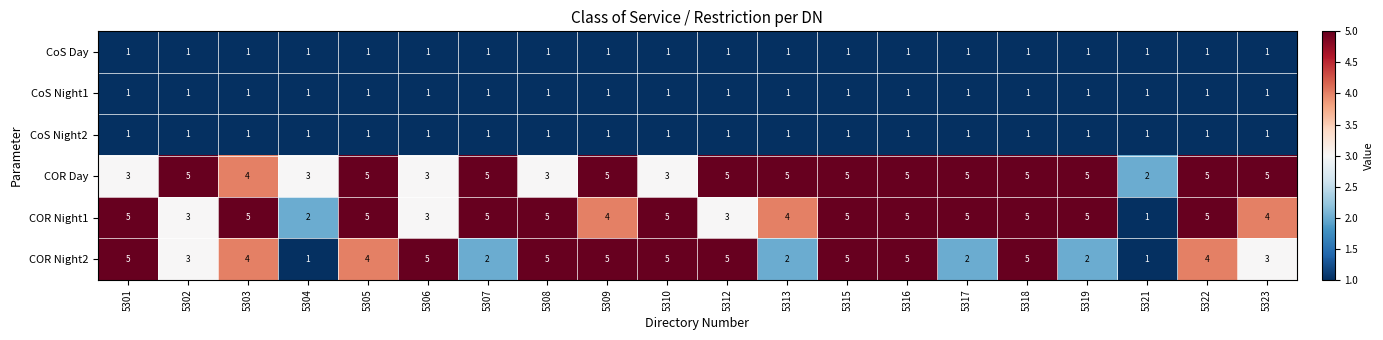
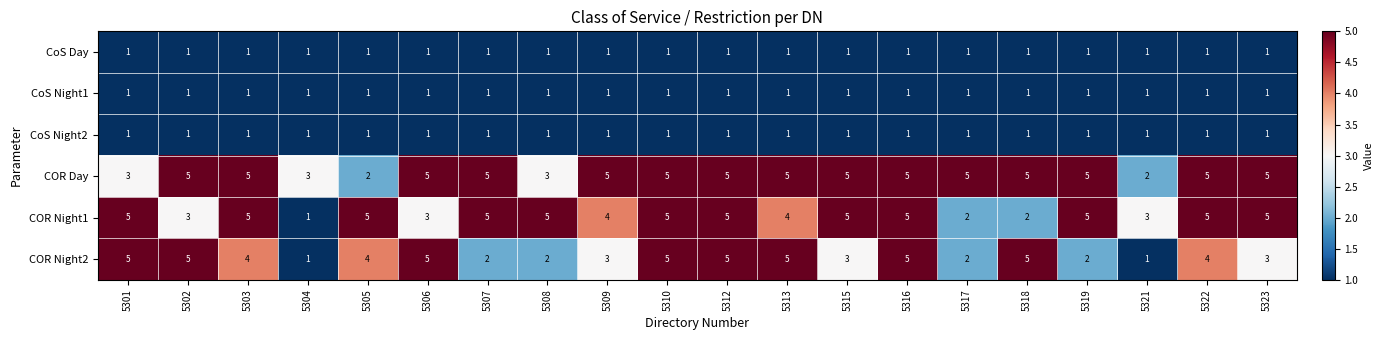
  {
    "CoS Day": {
      "5301": 1,
      "5302": 1,
      "5303": 1,
      "5304": 1,
      "5305": 1,
      "5306": 1,
      "5307": 1,
      "5308": 1,
      "5309": 1,
      "5310": 1,
      "5312": 1,
      "5313": 1,
      "5315": 1,
      "5316": 1,
      "5317": 1,
      "5318": 1,
      "5319": 1,
      "5321": 1,
      "5322": 1,
      "5323": 1
    },
    "CoS Night1": {
      "5301": 1,
      "5302": 1,
      "5303": 1,
      "5304": 1,
      "5305": 1,
      "5306": 1,
      "5307": 1,
      "5308": 1,
      "5309": 1,
      "5310": 1,
      "5312": 1,
      "5313": 1,
      "5315": 1,
      "5316": 1,
      "5317": 1,
      "5318": 1,
      "5319": 1,
      "5321": 1,
      "5322": 1,
      "5323": 1
    },
    "CoS Night2": {
      "5301": 1,
      "5302": 1,
      "5303": 1,
      "5304": 1,
      "5305": 1,
      "5306": 1,
      "5307": 1,
      "5308": 1,
      "5309": 1,
      "5310": 1,
      "5312": 1,
      "5313": 1,
      "5315": 1,
      "5316": 1,
      "5317": 1,
      "5318": 1,
      "5319": 1,
      "5321": 1,
      "5322": 1,
      "5323": 1
    },
    "COR Day": {
      "5301": 3,
      "5302": 5,
-     "5303": 4,
+     "5303": 5,
      "5304": 3,
-     "5305": 5,
-     "5306": 3,
+     "5305": 2,
+     "5306": 5,
      "5307": 5,
      "5308": 3,
      "5309": 5,
-     "5310": 3,
+     "5310": 5,
      "5312": 5,
      "5313": 5,
      "5315": 5,
      "5316": 5,
      "5317": 5,
      "5318": 5,
      "5319": 5,
      "5321": 2,
      "5322": 5,
      "5323": 5
    },
    "COR Night1": {
      "5301": 5,
      "5302": 3,
      "5303": 5,
-     "5304": 2,
+     "5304": 1,
      "5305": 5,
      "5306": 3,
      "5307": 5,
      "5308": 5,
      "5309": 4,
      "5310": 5,
-     "5312": 3,
+     "5312": 5,
      "5313": 4,
      "5315": 5,
      "5316": 5,
-     "5317": 5,
-     "5318": 5,
+     "5317": 2,
+     "5318": 2,
      "5319": 5,
-     "5321": 1,
+     "5321": 3,
      "5322": 5,
-     "5323": 4
+     "5323": 5
    },
    "COR Night2": {
      "5301": 5,
-     "5302": 3,
+     "5302": 5,
      "5303": 4,
      "5304": 1,
      "5305": 4,
      "5306": 5,
      "5307": 2,
-     "5308": 5,
-     "5309": 5,
+     "5308": 2,
+     "5309": 3,
      "5310": 5,
      "5312": 5,
-     "5313": 2,
-     "5315": 5,
+     "5313": 5,
+     "5315": 3,
      "5316": 5,
      "5317": 2,
      "5318": 5,
      "5319": 2,
      "5321": 1,
      "5322": 4,
      "5323": 3
    }
  }
